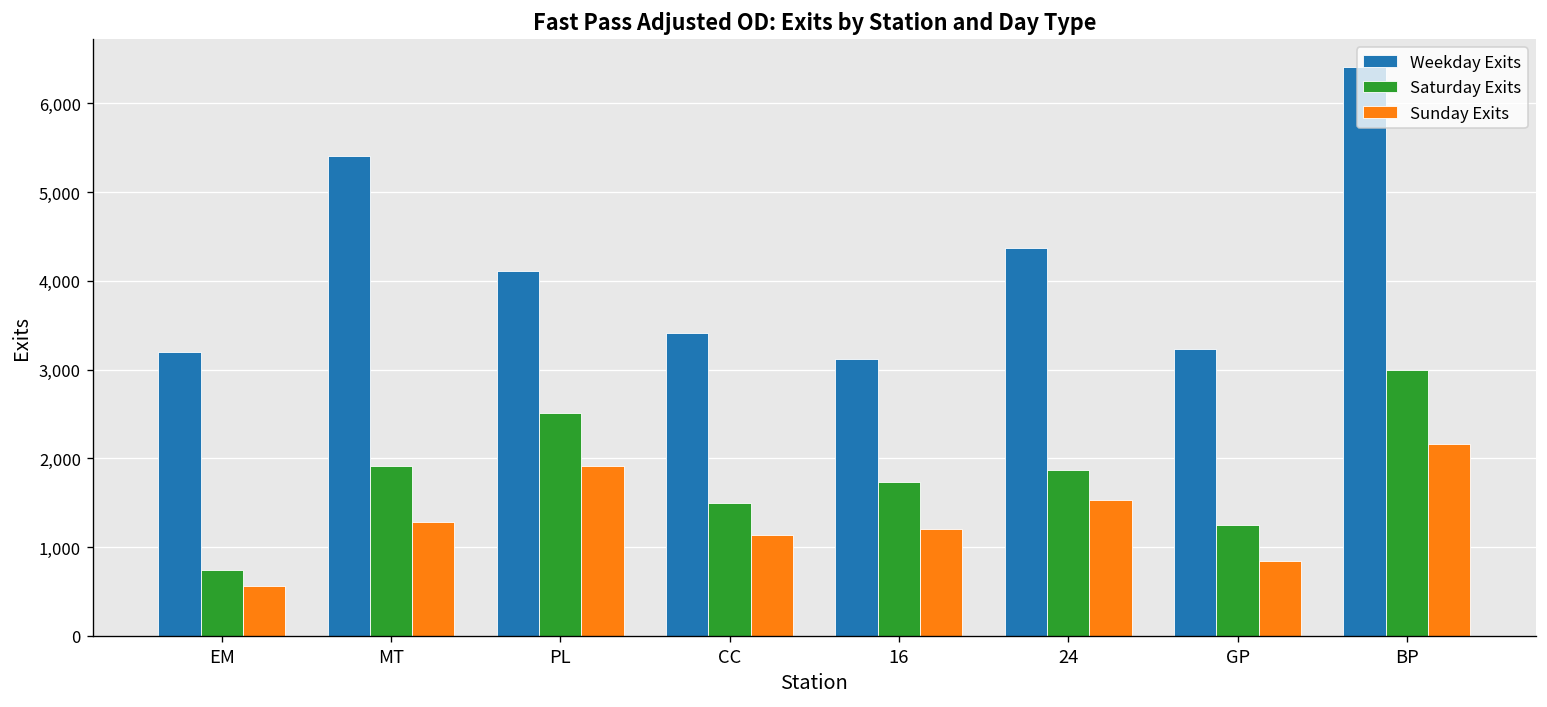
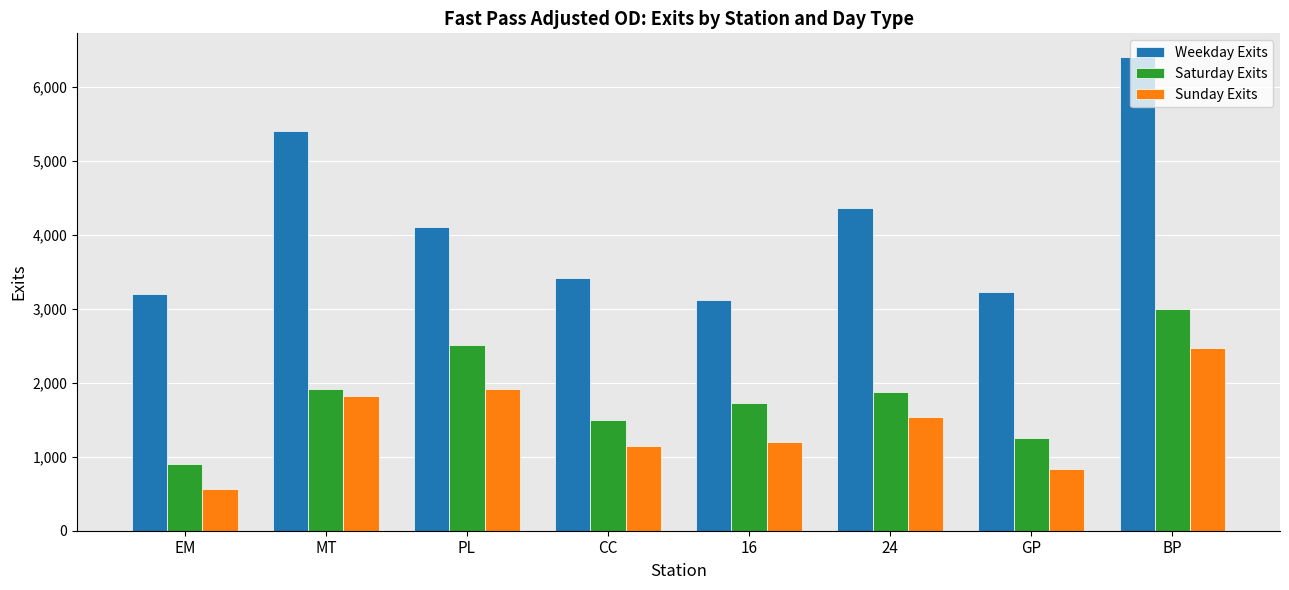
  {
    "Weekday Exits": {
      "EM": "3,200",
      "MT": "5,400",
      "PL": "4,100",
      "CC": "3,400",
      "16": "3,100",
      "24": "4,400",
      "GP": "3,200"
    },
    "Saturday Exits": {
-     "EM": "700",
+     "EM": "900",
      "MT": "1,900",
      "PL": "2,500",
      "CC": "1,500",
      "16": "1,700",
      "24": "1,900",
      "GP": "1,300",
      "BP": "3,000"
    },
    "Sunday Exits": {
      "EM": "600",
-     "MT": "1,300",
+     "MT": "1,800",
      "PL": "1,900",
      "CC": "1,100",
      "16": "1,200",
      "24": "1,500",
      "GP": "800",
-     "BP": "2,200"
+     "BP": "2,500"
    }
  }
